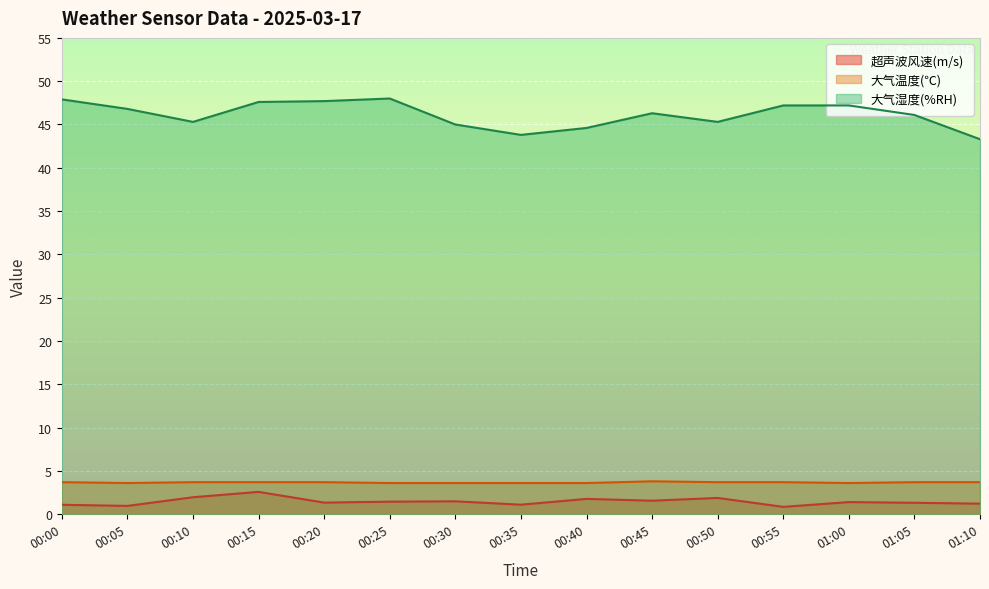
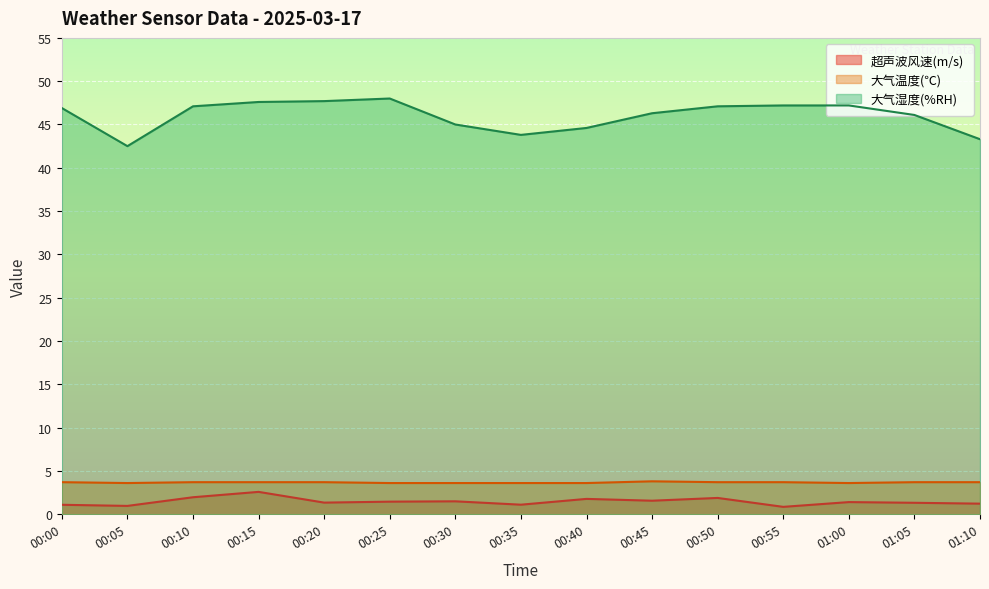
  {
    "大气湿度(%RH)": {
-     "00:00": 48,
-     "00:05": 47,
-     "00:10": 45,
+     "00:00": 47,
+     "00:05": 43,
+     "00:10": 47,
      "00:15": 48,
      "00:20": 48,
      "00:25": 48,
      "00:30": 45,
      "00:35": 44,
      "00:40": 45,
      "00:45": 46,
-     "00:50": 45,
+     "00:50": 47,
      "00:55": 47,
      "01:10": 43
    }
  }
